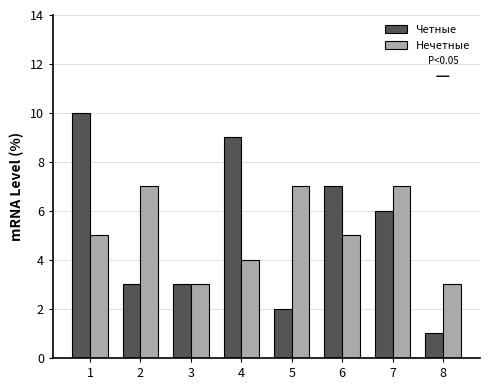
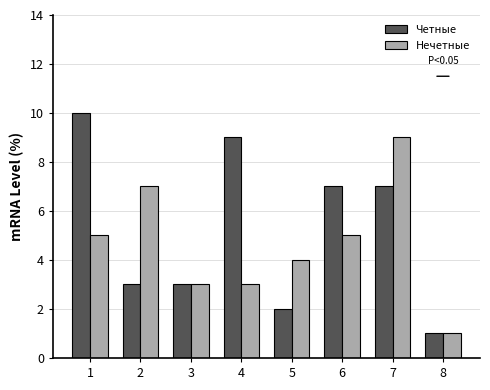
  {
    "Четные": {
      "1": 10,
      "2": 3,
      "3": 3,
      "4": 9,
      "5": 2,
      "6": 7,
-     "7": 6,
+     "7": 7,
      "8": 1
    },
    "Нечетные": {
      "1": 5,
      "2": 7,
      "3": 3,
-     "4": 4,
-     "5": 7,
+     "4": 3,
+     "5": 4,
      "6": 5,
-     "7": 7,
-     "8": 3
+     "7": 9,
+     "8": 1
    }
  }
